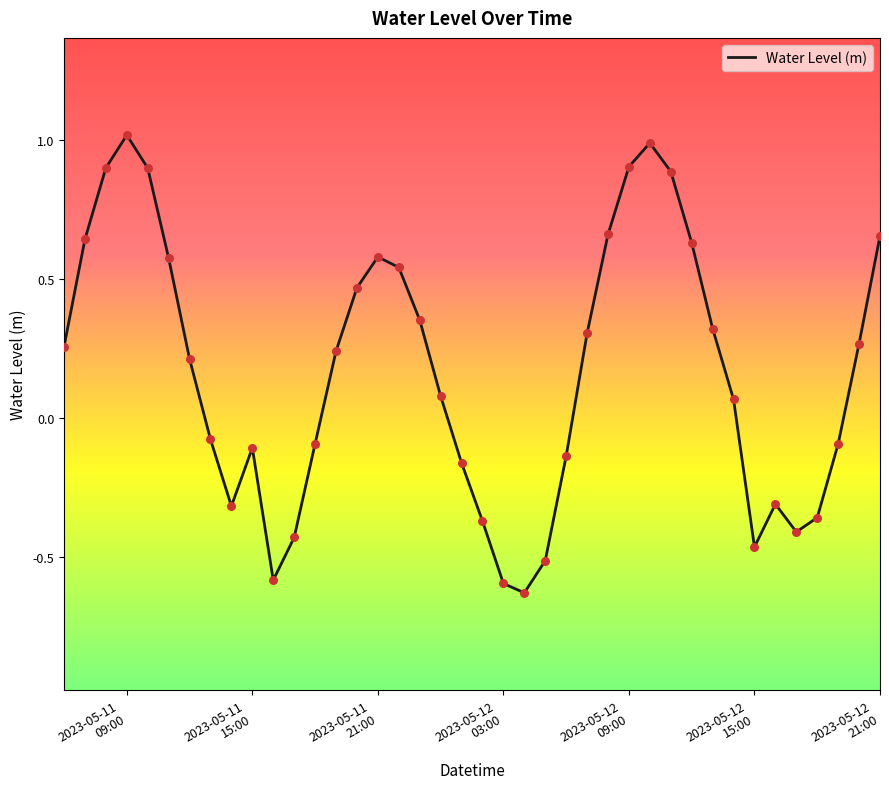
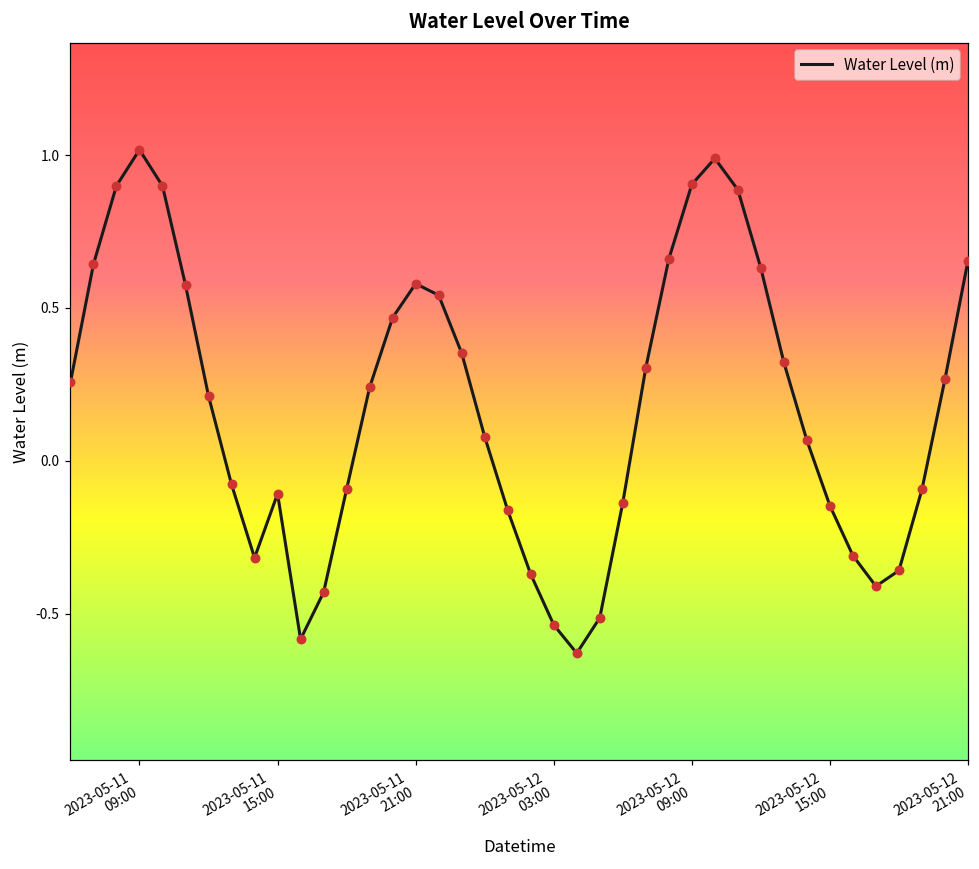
  {
    "2023-05-11 09:00": 1.02,
    "2023-05-11 15:00": -0.11,
    "2023-05-11 21:00": 0.58,
-   "2023-05-12 03:00": -0.60,
+   "2023-05-12 03:00": -0.54,
    "2023-05-12 09:00": 0.90,
-   "2023-05-12 15:00": -0.46,
+   "2023-05-12 15:00": -0.15,
    "2023-05-12 21:00": 0.65
  }
